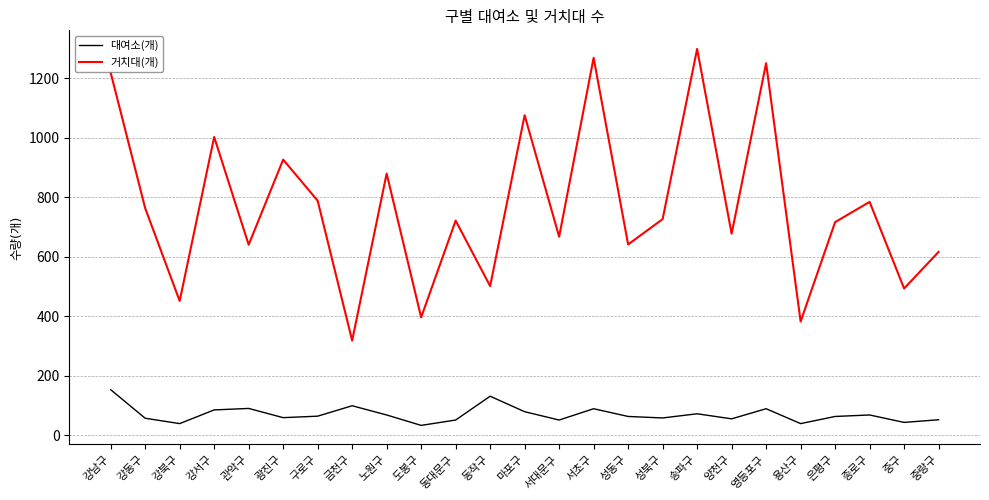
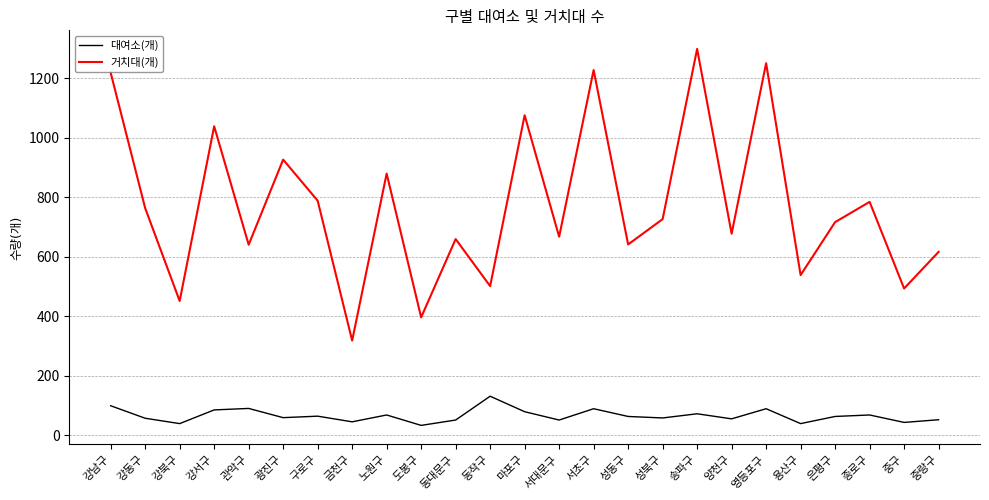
  {
    "대여소(개)": {
-     "강남구": 150,
+     "강남구": 100,
      "강동구": 60,
      "강북구": 40,
      "강서구": 90,
      "관악구": 90,
      "광진구": 60,
      "구로구": 60,
-     "금천구": 100,
+     "금천구": 50,
      "노원구": 70,
      "도봉구": 30,
      "동대문구": 50,
      "동작구": 130,
      "마포구": 80,
      "서대문구": 50,
      "서초구": 90,
      "성동구": 60,
      "성북구": 60,
      "송파구": 70,
      "양천구": 60,
      "영등포구": 90,
      "용산구": 40,
      "은평구": 60,
      "종로구": 70,
      "중구": 40,
      "중랑구": 50
    },
    "거치대(개)": {
      "강남구": 1220,
      "강동구": 760,
      "강북구": 450,
-     "강서구": 1000,
+     "강서구": 1040,
      "관악구": 640,
      "광진구": 930,
      "구로구": 790,
      "금천구": 320,
      "노원구": 880,
      "도봉구": 400,
-     "동대문구": 720,
+     "동대문구": 660,
      "동작구": 500,
      "마포구": 1080,
      "서대문구": 670,
-     "서초구": 1270,
+     "서초구": 1230,
      "성동구": 640,
      "성북구": 730,
      "송파구": 1300,
      "양천구": 680,
      "영등포구": 1250,
-     "용산구": 380,
+     "용산구": 540,
      "은평구": 720,
      "종로구": 780,
      "중구": 490,
      "중랑구": 620
    }
  }
